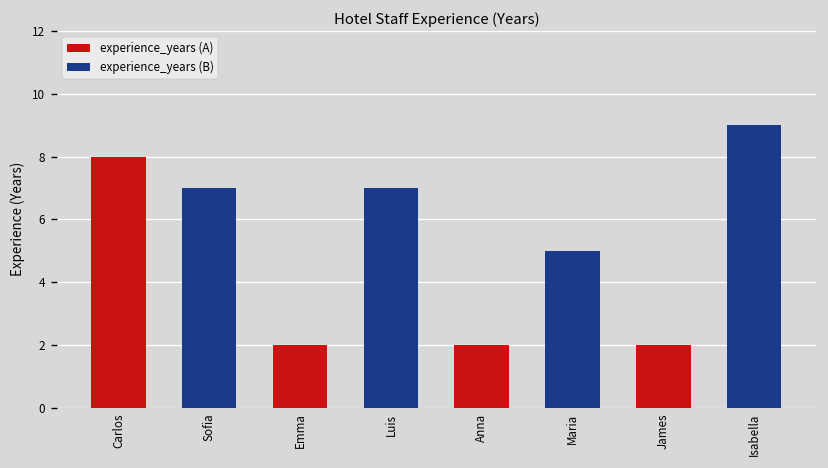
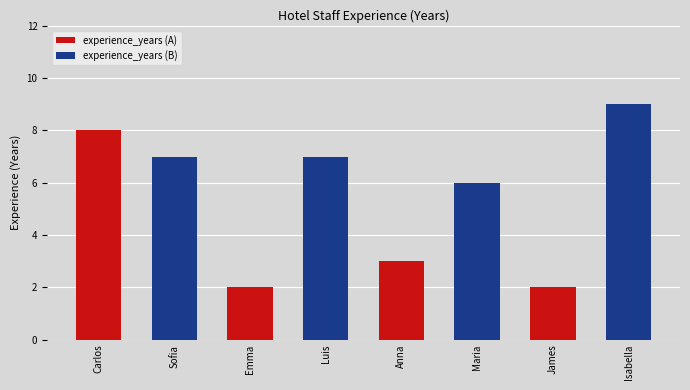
  {
    "Carlos": 8,
    "Sofia": 7,
    "Emma": 2,
    "Luis": 7,
-   "Anna": 2,
-   "Maria": 5,
+   "Anna": 3,
+   "Maria": 6,
    "James": 2,
    "Isabella": 9
  }
